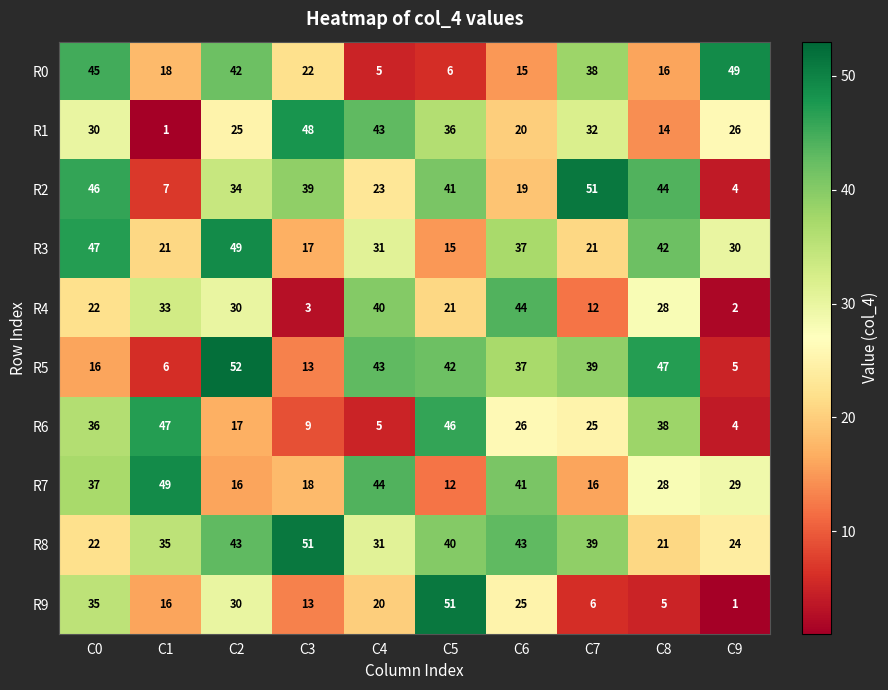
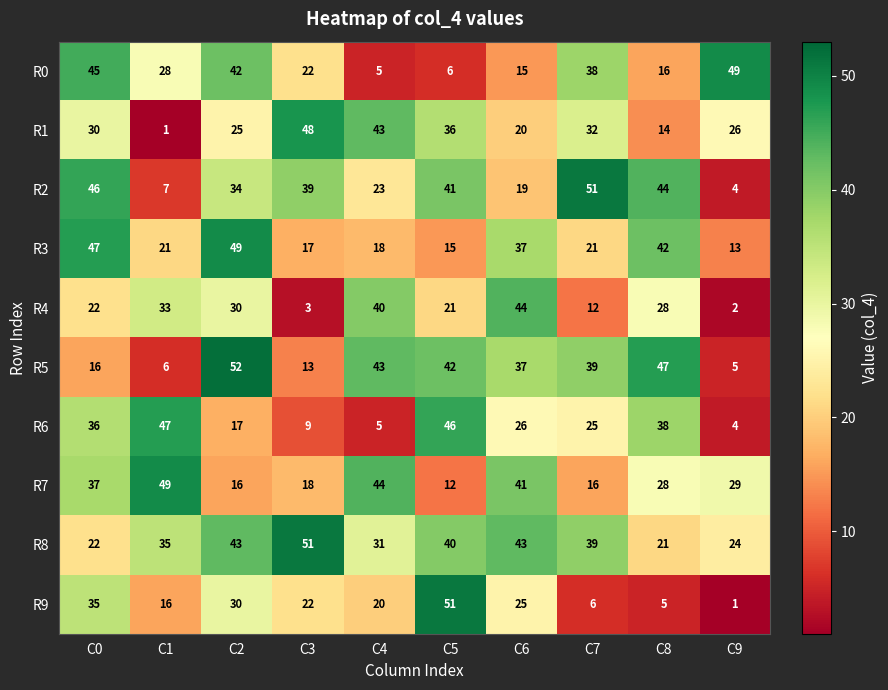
  {
    "R0": {
      "C0": 45,
-     "C1": 18,
+     "C1": 28,
      "C2": 42,
      "C3": 22,
      "C4": 5,
      "C5": 6,
      "C6": 15,
      "C7": 38,
      "C8": 16,
      "C9": 49
    },
    "R1": {
      "C0": 30,
      "C1": 1,
      "C2": 25,
      "C3": 48,
      "C4": 43,
      "C5": 36,
      "C6": 20,
      "C7": 32,
      "C8": 14,
      "C9": 26
    },
    "R2": {
      "C0": 46,
      "C1": 7,
      "C2": 34,
      "C3": 39,
      "C4": 23,
      "C5": 41,
      "C6": 19,
      "C7": 51,
      "C8": 44,
      "C9": 4
    },
    "R3": {
      "C0": 47,
      "C1": 21,
      "C2": 49,
      "C3": 17,
-     "C4": 31,
+     "C4": 18,
      "C5": 15,
      "C6": 37,
      "C7": 21,
      "C8": 42,
-     "C9": 30
+     "C9": 13
    },
    "R4": {
      "C0": 22,
      "C1": 33,
      "C2": 30,
      "C3": 3,
      "C4": 40,
      "C5": 21,
      "C6": 44,
      "C7": 12,
      "C8": 28,
      "C9": 2
    },
    "R5": {
      "C0": 16,
      "C1": 6,
      "C2": 52,
      "C3": 13,
      "C4": 43,
      "C5": 42,
      "C6": 37,
      "C7": 39,
      "C8": 47,
      "C9": 5
    },
    "R6": {
      "C0": 36,
      "C1": 47,
      "C2": 17,
      "C3": 9,
      "C4": 5,
      "C5": 46,
      "C6": 26,
      "C7": 25,
      "C8": 38,
      "C9": 4
    },
    "R7": {
      "C0": 37,
      "C1": 49,
      "C2": 16,
      "C3": 18,
      "C4": 44,
      "C5": 12,
      "C6": 41,
      "C7": 16,
      "C8": 28,
      "C9": 29
    },
    "R8": {
      "C0": 22,
      "C1": 35,
      "C2": 43,
      "C3": 51,
      "C4": 31,
      "C5": 40,
      "C6": 43,
      "C7": 39,
      "C8": 21,
      "C9": 24
    },
    "R9": {
      "C0": 35,
      "C1": 16,
      "C2": 30,
-     "C3": 13,
+     "C3": 22,
      "C4": 20,
      "C5": 51,
      "C6": 25,
      "C7": 6,
      "C8": 5,
      "C9": 1
    }
  }
